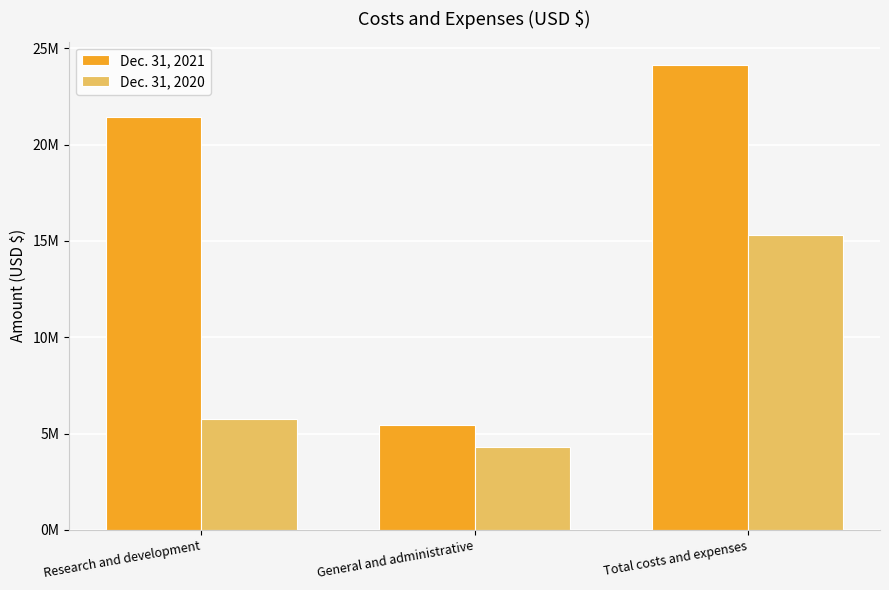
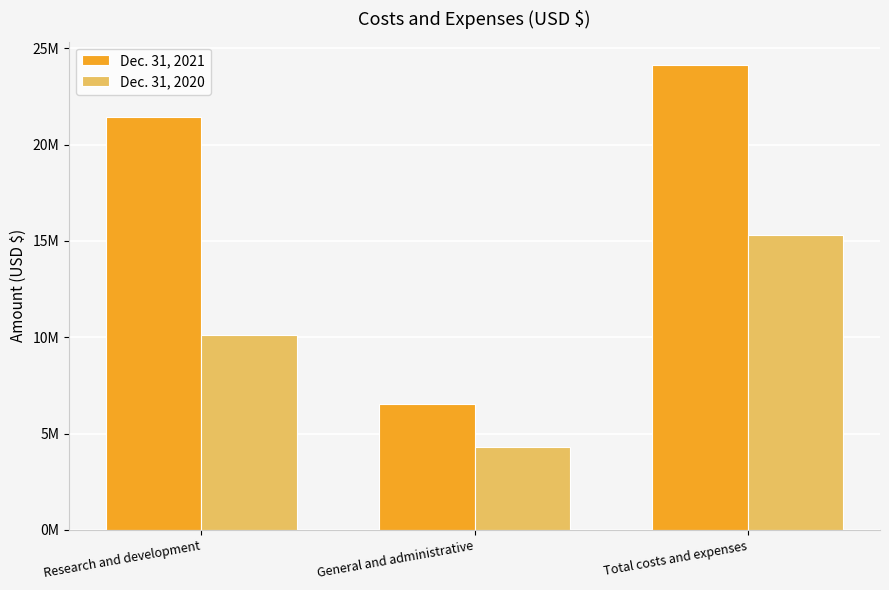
  {
    "Dec. 31, 2021": {
      "Research and development": 21400000,
-     "General and administrative": 5500000,
+     "General and administrative": 6500000,
      "Total costs and expenses": 24100000
    },
    "Dec. 31, 2020": {
-     "Research and development": 5700000,
+     "Research and development": 10100000,
      "General and administrative": 4300000,
      "Total costs and expenses": 15300000
    }
  }
